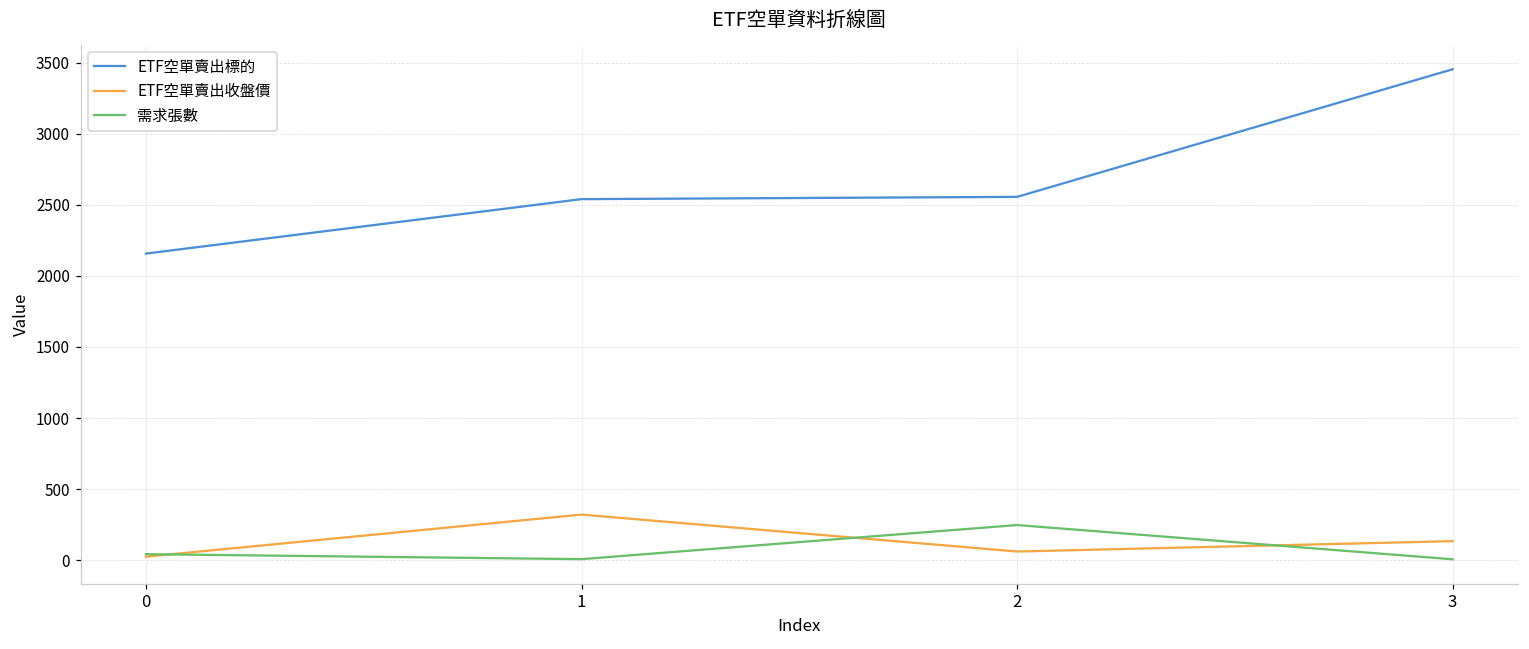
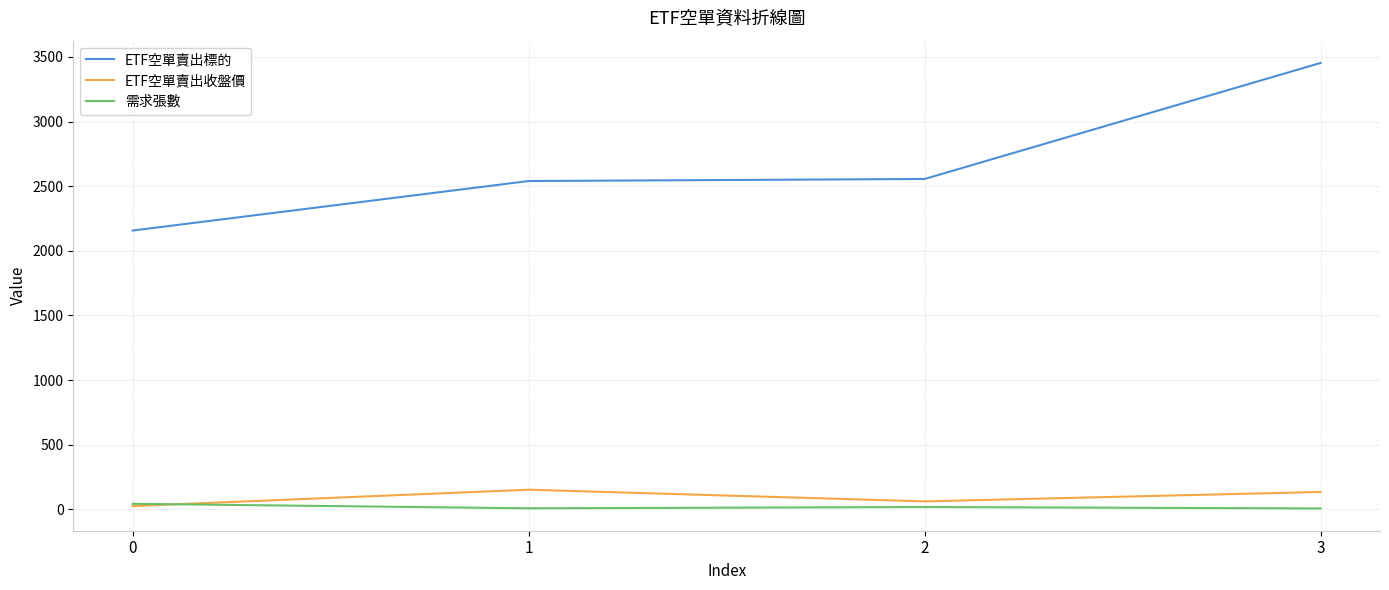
  {
    "ETF空單賣出標的": {
      "0": 2160,
      "1": 2540,
      "2": 2560,
      "3": 3450
    },
    "ETF空單賣出收盤價": {
-     "1": 320,
+     "1": 150,
      "2": 60,
      "3": 130
    },
    "需求張數": {
      "1": 10,
-     "2": 250,
+     "2": 20,
      "3": 10
    }
  }
